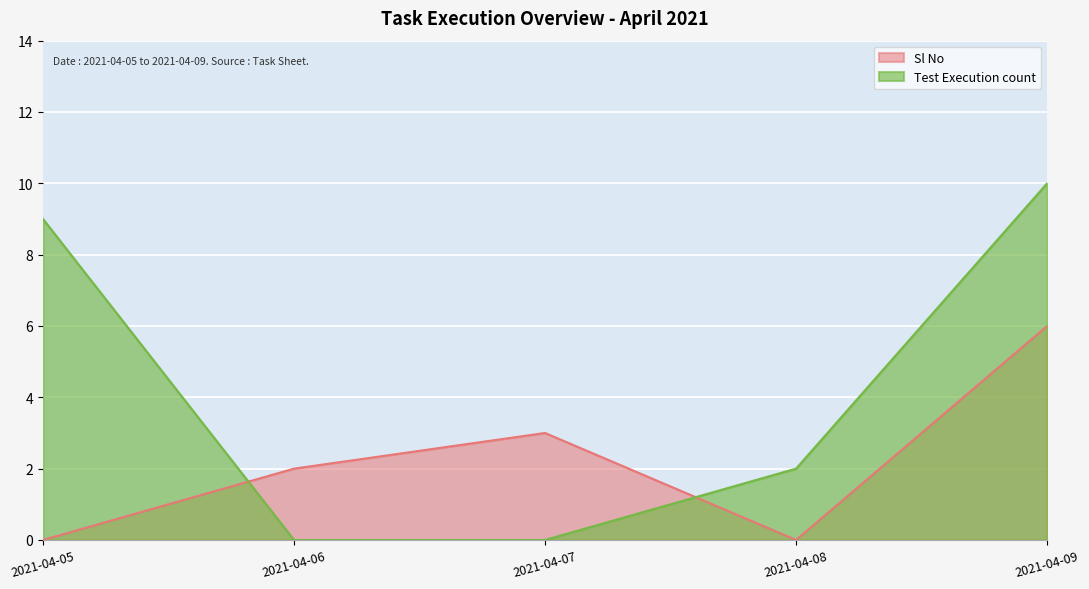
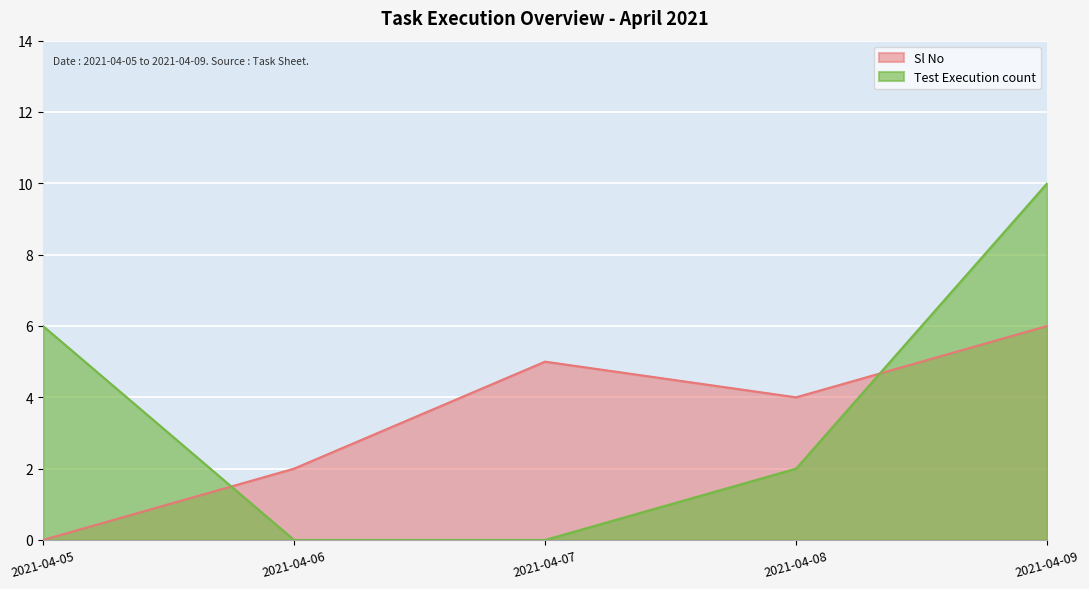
  {
    "Sl No": {
      "2021-04-05": 0,
      "2021-04-06": 2,
-     "2021-04-07": 3,
-     "2021-04-08": 0,
+     "2021-04-07": 5,
+     "2021-04-08": 4,
      "2021-04-09": 6
    },
    "Test Execution count": {
-     "2021-04-05": 9,
+     "2021-04-05": 6,
      "2021-04-06": 0,
      "2021-04-07": 0,
      "2021-04-08": 2,
      "2021-04-09": 10
    }
  }
